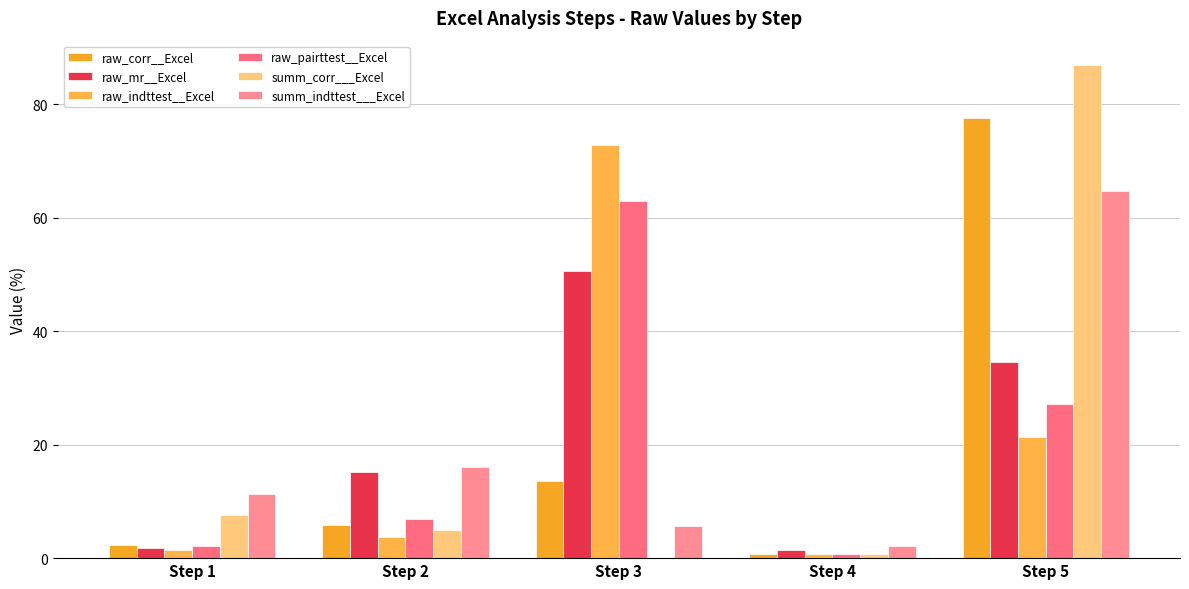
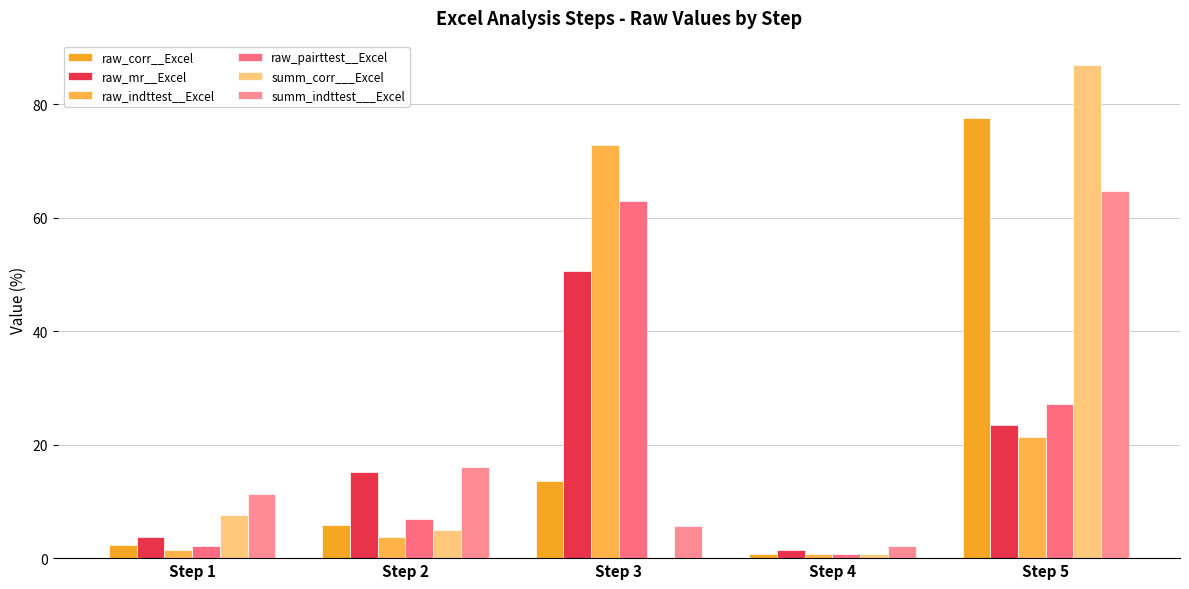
  {
    "raw_mr__Excel": {
-     "Step 1": 2,
+     "Step 1": 4,
      "Step 2": 15,
      "Step 3": 51,
      "Step 4": 1,
-     "Step 5": 35
+     "Step 5": 23
    }
  }
